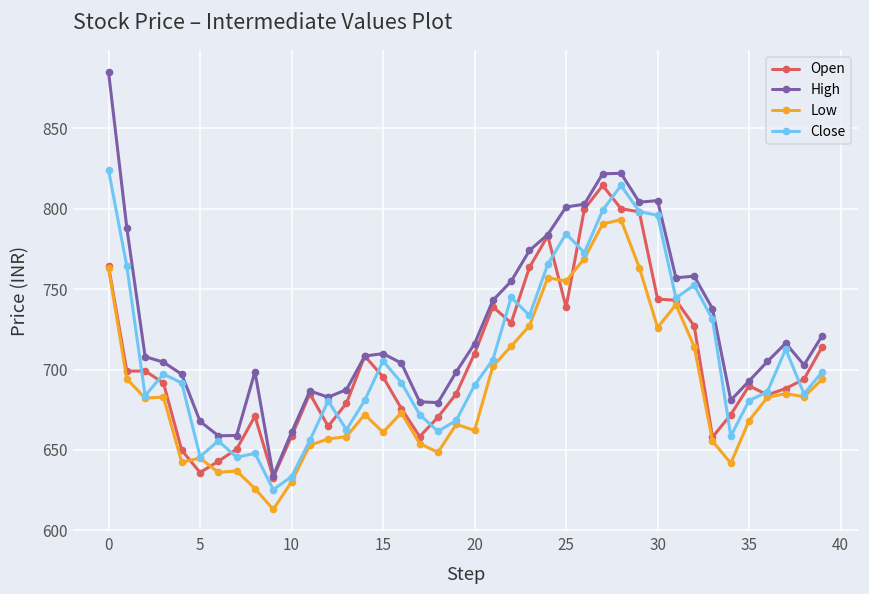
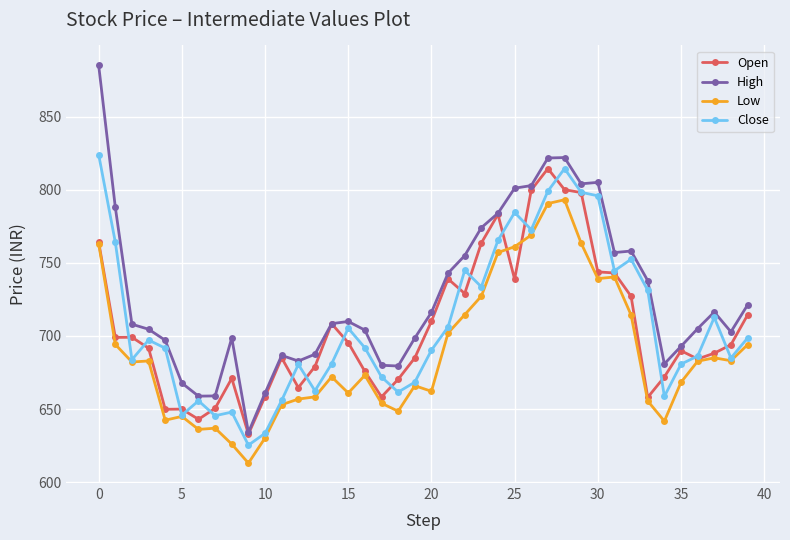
  {
    "Open": {
-     "5": 636,
+     "5": 650,
      "10": 659,
      "15": 695,
      "20": 710,
      "25": 739,
      "30": 744,
      "35": 690
    },
    "High": {
      "0": 885,
      "5": 668,
      "10": 661,
      "15": 710,
      "20": 716,
      "25": 801,
      "30": 805,
      "35": 693
    },
    "Low": {
      "10": 630,
      "15": 661,
      "20": 662,
-     "25": 755,
-     "30": 726,
+     "25": 761,
+     "30": 739,
      "35": 668
    },
    "Close": {
      "0": 824,
      "10": 633,
      "15": 705,
      "20": 690,
      "25": 784,
      "30": 796,
      "35": 681
    }
  }
